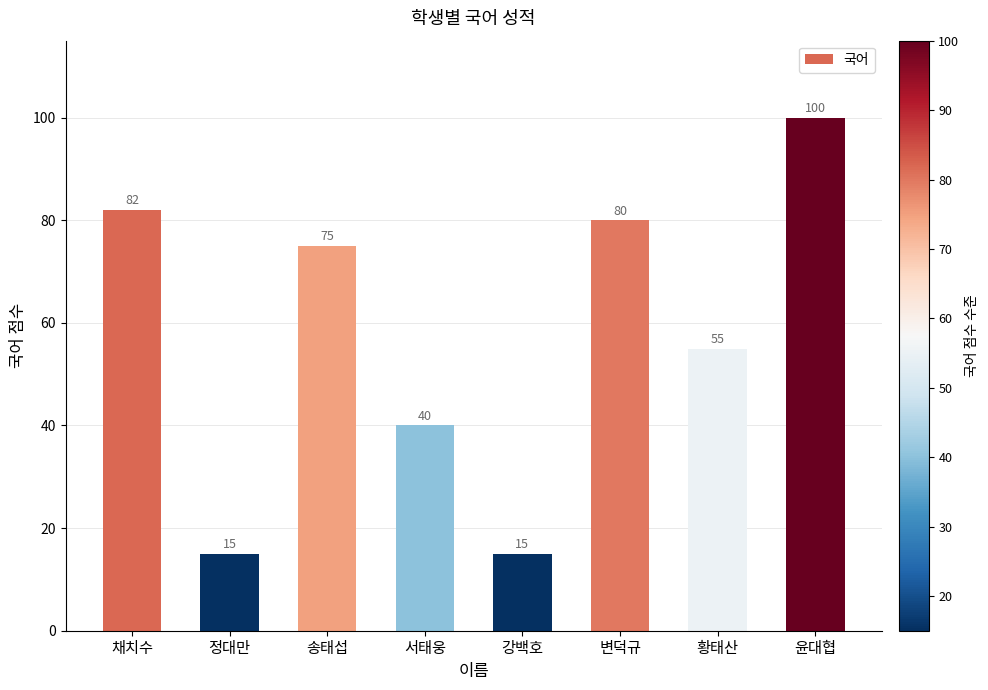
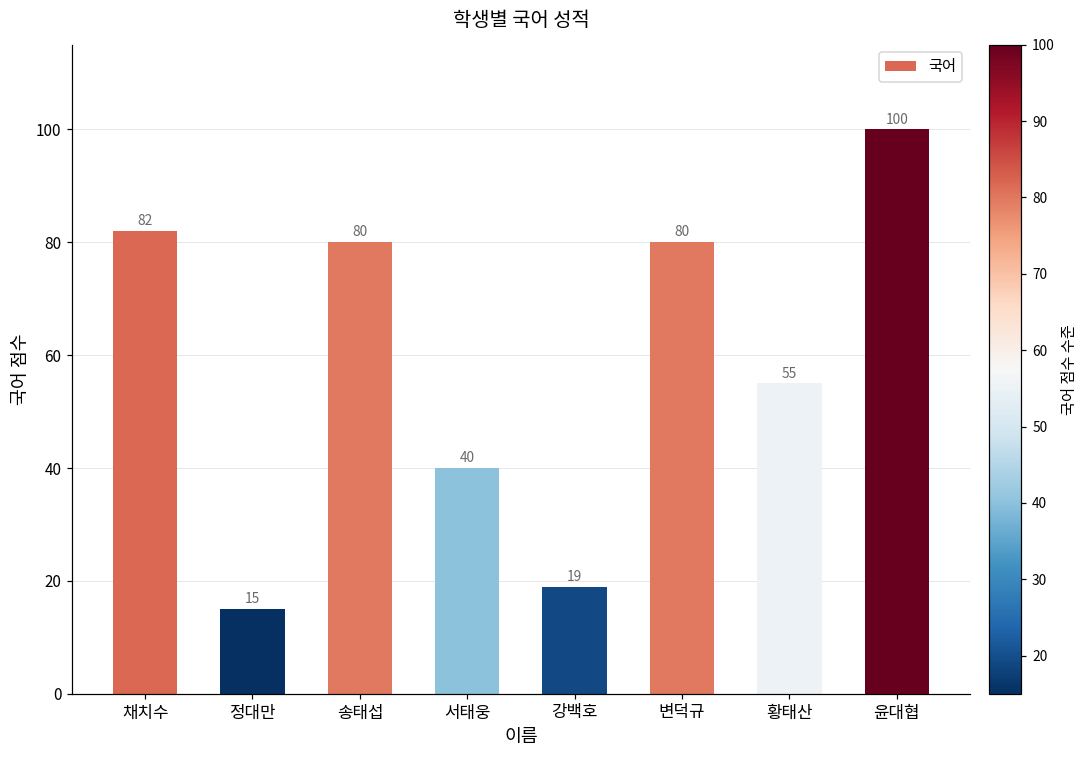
  {
    "채치수": 82,
    "정대만": 15,
-   "송태섭": 75,
+   "송태섭": 80,
    "서태웅": 40,
-   "강백호": 15,
+   "강백호": 19,
    "변덕규": 80,
    "황태산": 55,
    "윤대협": 100
  }
